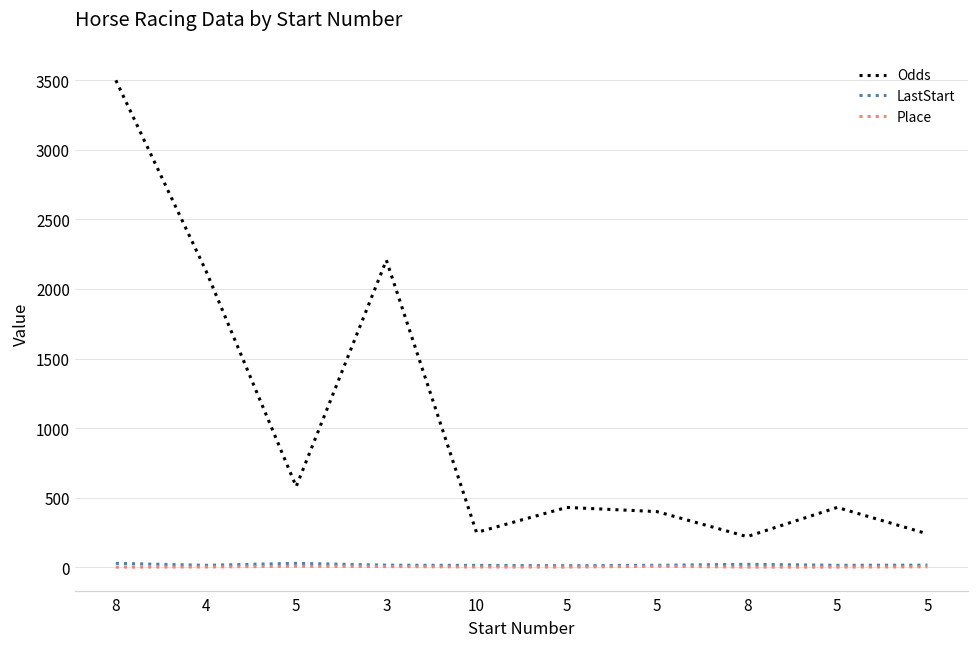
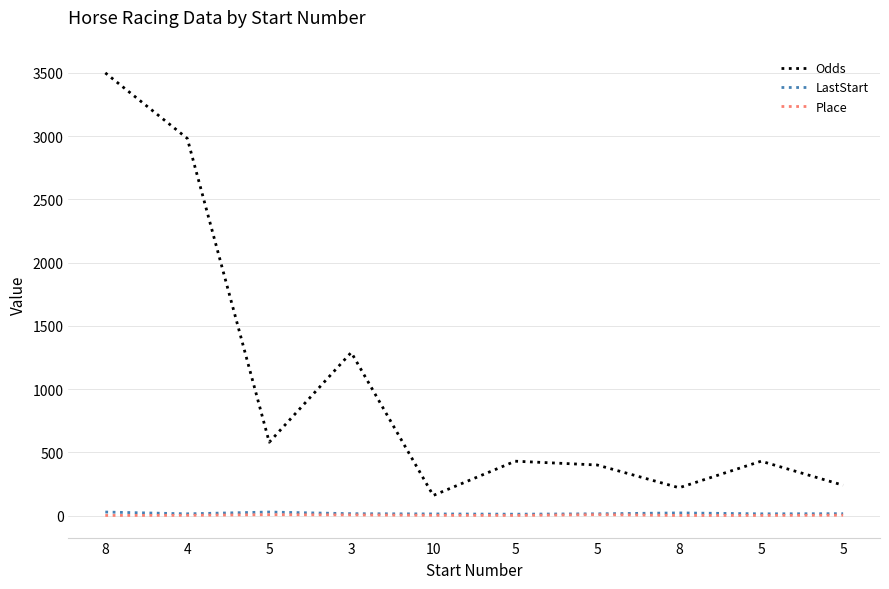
  {
    "Odds": {
-     "4": 2130,
-     "3": 2210,
-     "10": 250
+     "4": 2980,
+     "3": 1290,
+     "10": 160
    }
  }
